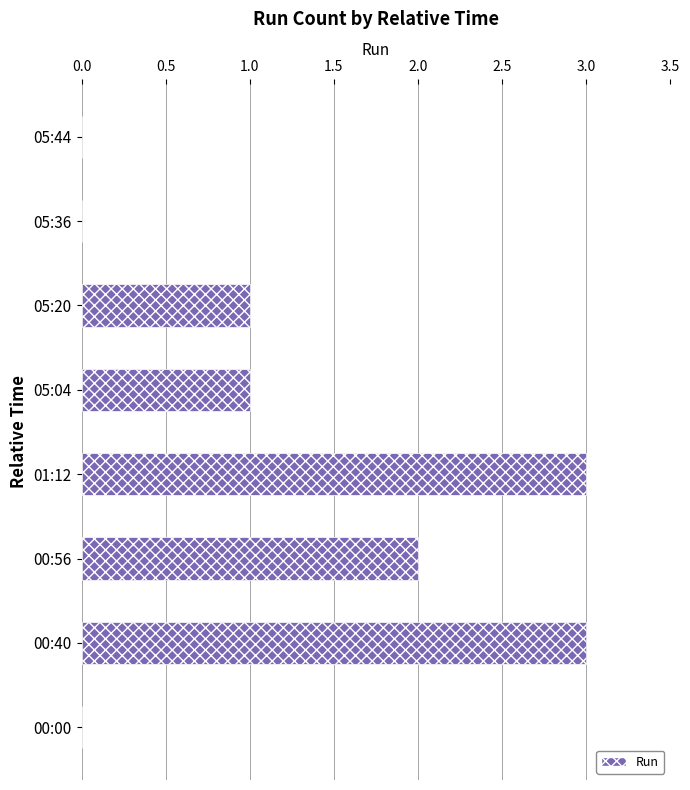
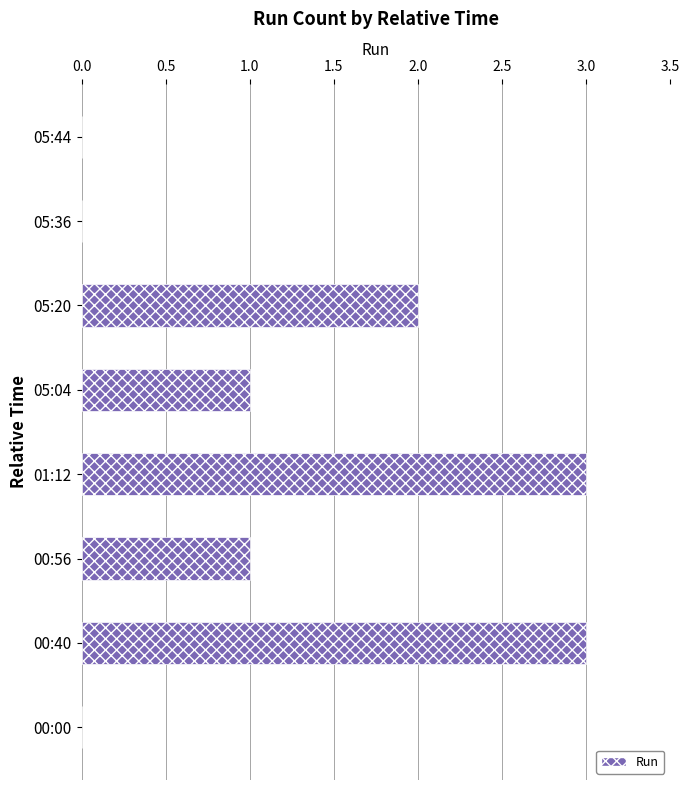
  {
    "05:44": 0,
    "05:36": 0,
-   "05:20": 1,
+   "05:20": 2,
    "05:04": 1,
    "01:12": 3,
-   "00:56": 2,
+   "00:56": 1,
    "00:40": 3,
    "00:00": 0
  }
